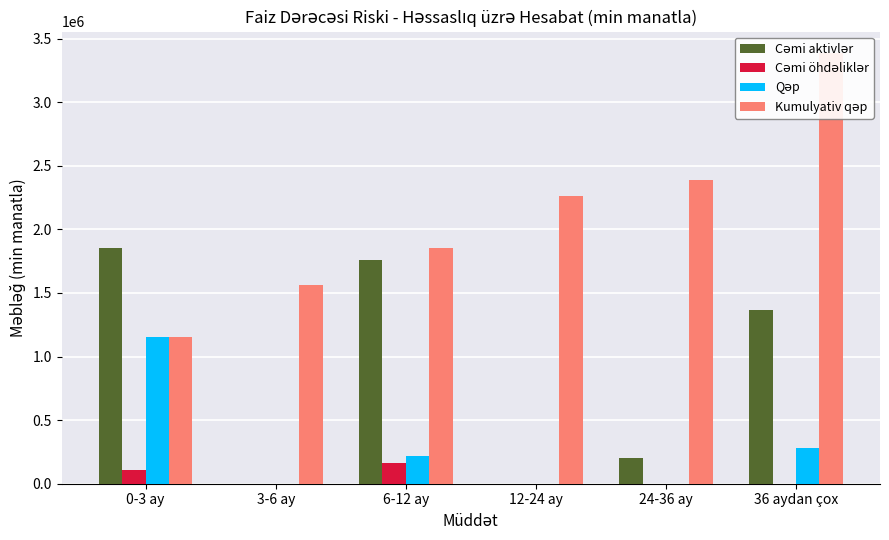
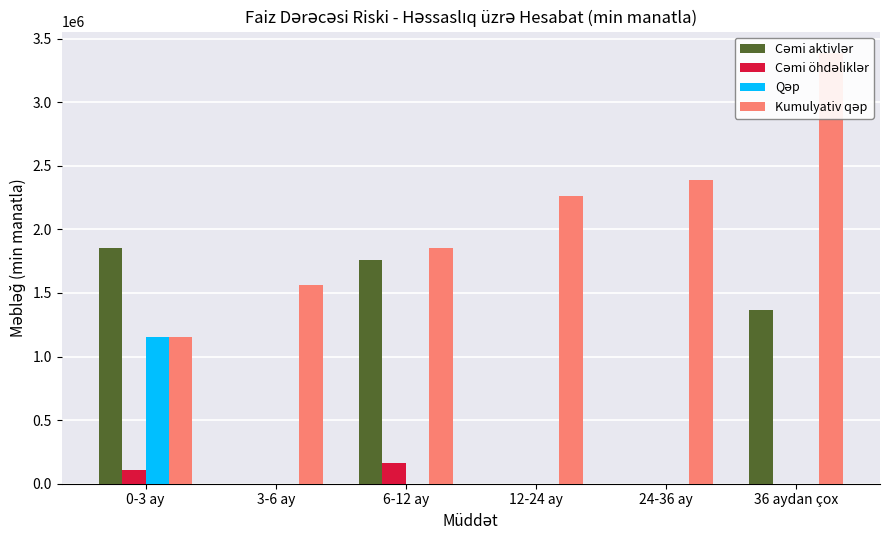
  {
    "Cəmi aktivlər": {
      "0-3 ay": 1850000,
      "6-12 ay": 1760000,
-     "24-36 ay": 200000,
+     "24-36 ay": 0,
      "36 aydan çox": 1370000
    },
    "Cəmi öhdəliklər": {
      "0-3 ay": 110000,
      "6-12 ay": 160000
    },
    "Qəp": {
      "0-3 ay": 1160000,
-     "6-12 ay": 220000,
-     "36 aydan çox": 280000
+     "6-12 ay": 0,
+     "36 aydan çox": 0
    },
    "Kumulyativ qəp": {
      "0-3 ay": 1160000,
      "3-6 ay": 1560000,
      "6-12 ay": 1850000,
      "12-24 ay": 2270000,
      "24-36 ay": 2390000
    }
  }
